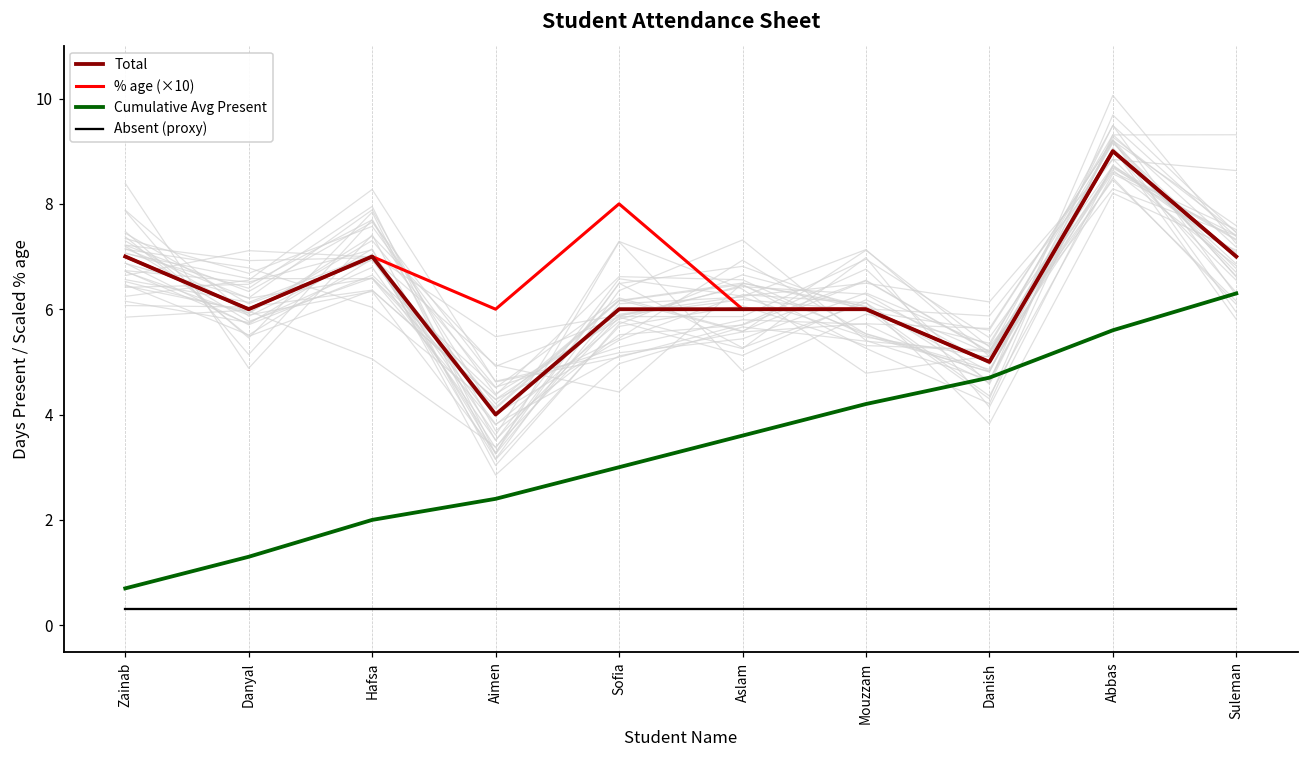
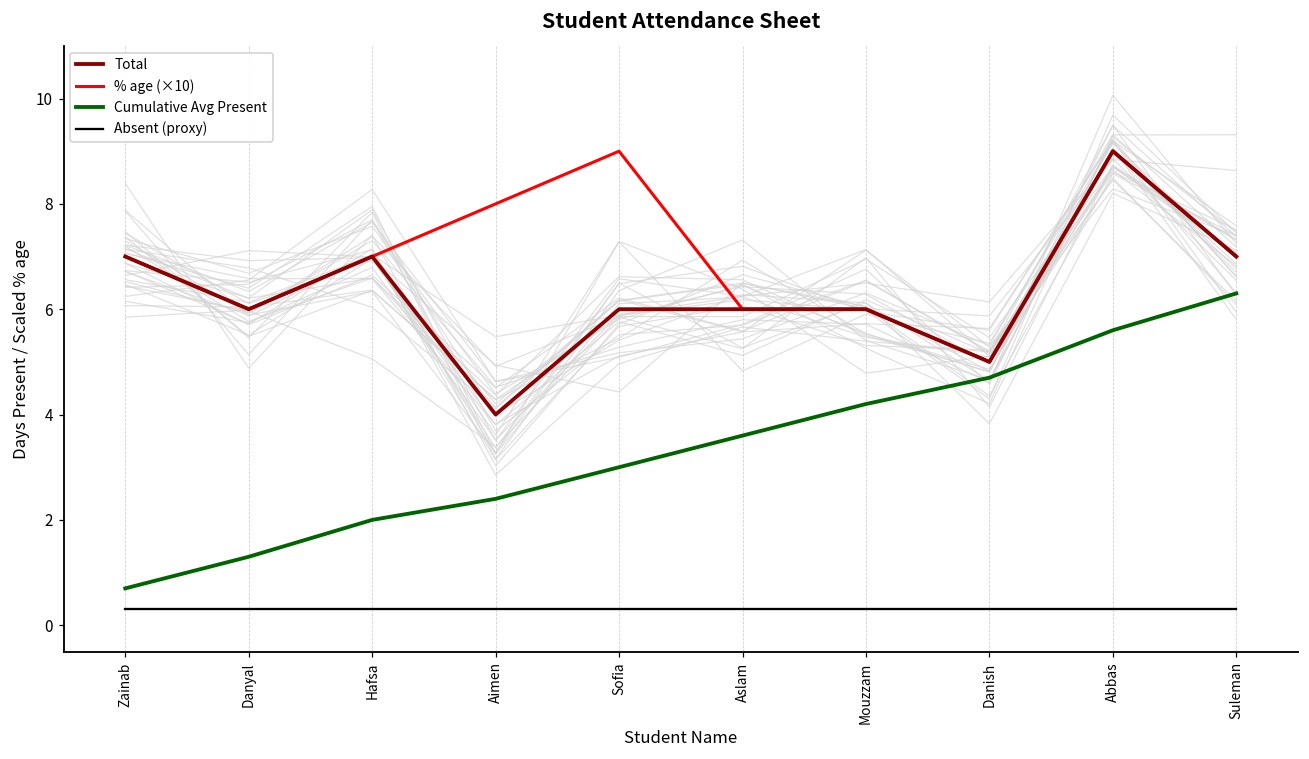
  {
    "Total": {
      "Sofia": 6.0
    },
    "% age (×10)": {
-     "Aimen": 6.0,
-     "Sofia": 8.0
+     "Aimen": 8.0,
+     "Sofia": 9.0
    },
    "Cumulative Avg Present": {
      "Zainab": 0.7,
      "Danyal": 1.3,
      "Hafsa": 2.0,
      "Aimen": 2.4,
      "Sofia": 3.0,
      "Aslam": 3.6,
      "Mouzzam": 4.2,
      "Abbas": 5.6
    },
    "Absent (proxy)": {
      "Zainab": 0.3,
      "Danyal": 0.3,
      "Hafsa": 0.3,
      "Aimen": 0.3,
      "Sofia": 0.3,
      "Aslam": 0.3,
      "Mouzzam": 0.3,
      "Danish": 0.3,
      "Abbas": 0.3,
      "Suleman": 0.3
    }
  }
